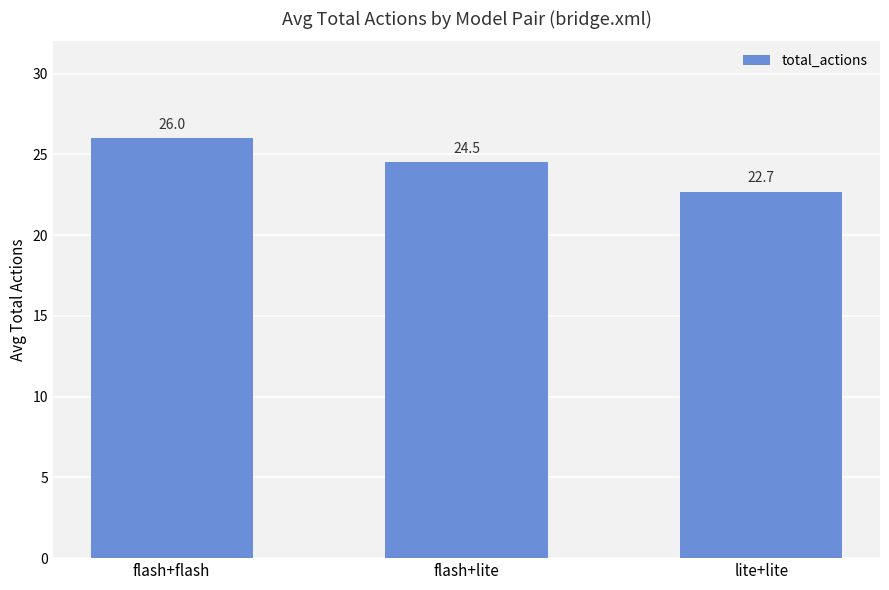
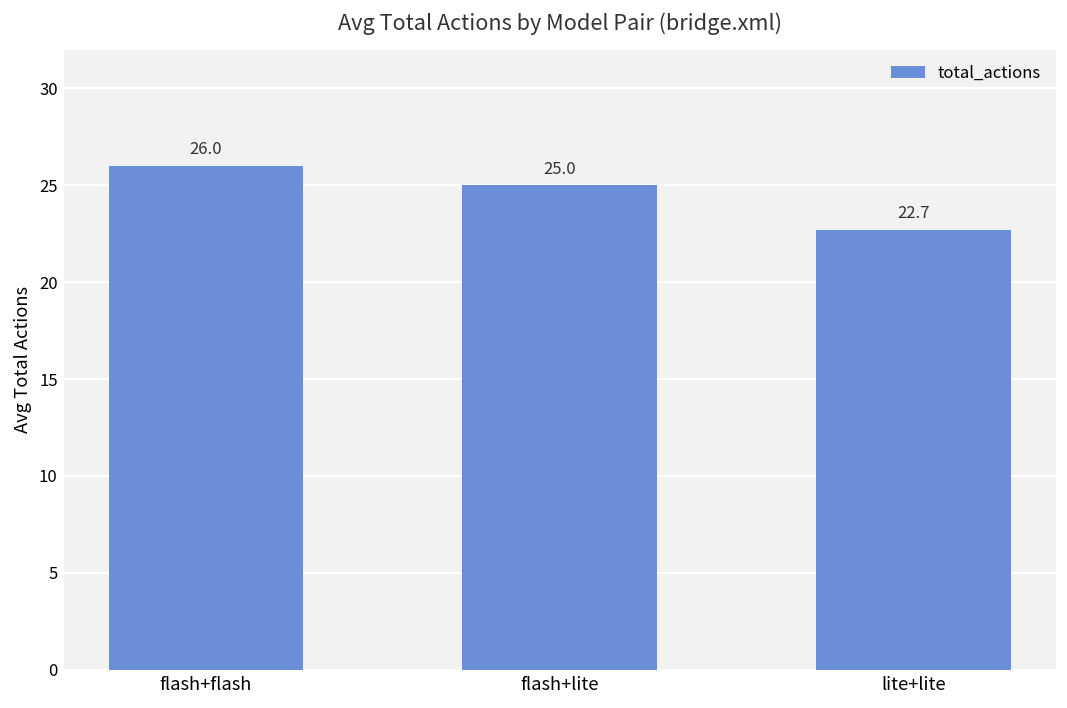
  {
    "flash+flash": 26.0,
-   "flash+lite": 24.5,
+   "flash+lite": 25.0,
    "lite+lite": 22.7
  }
